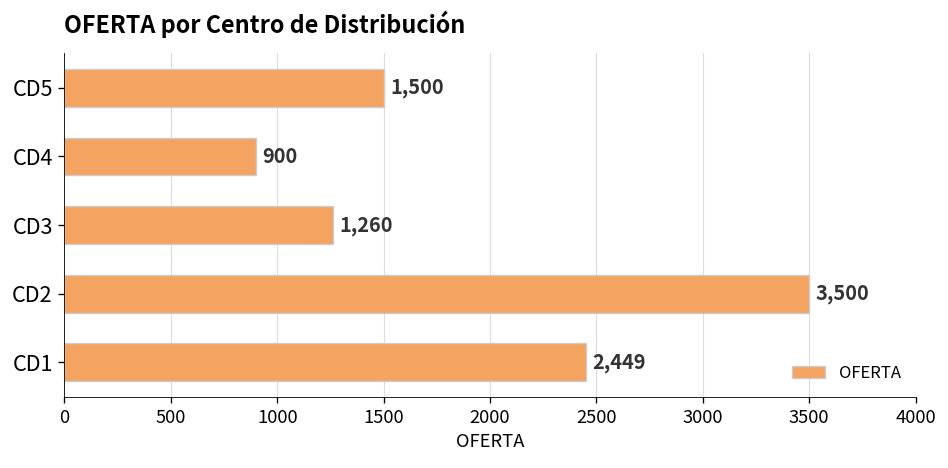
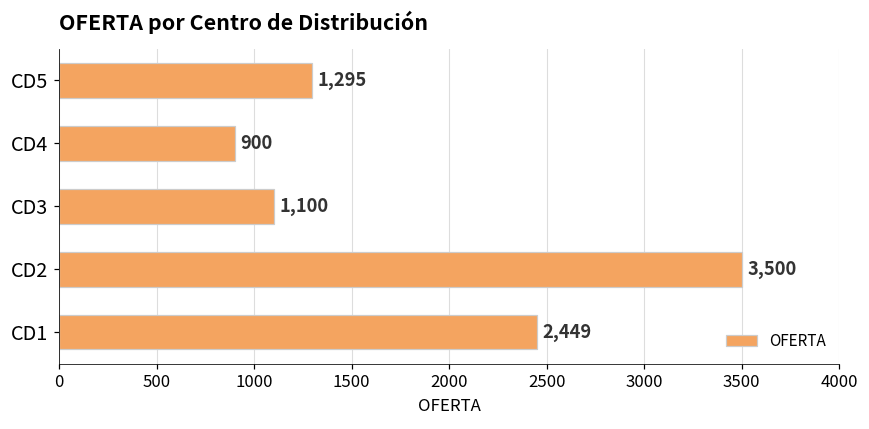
  {
-   "CD5": "1,500",
+   "CD5": "1,295",
    "CD4": "900",
-   "CD3": "1,260",
+   "CD3": "1,100",
    "CD2": "3,500",
    "CD1": "2,449"
  }
